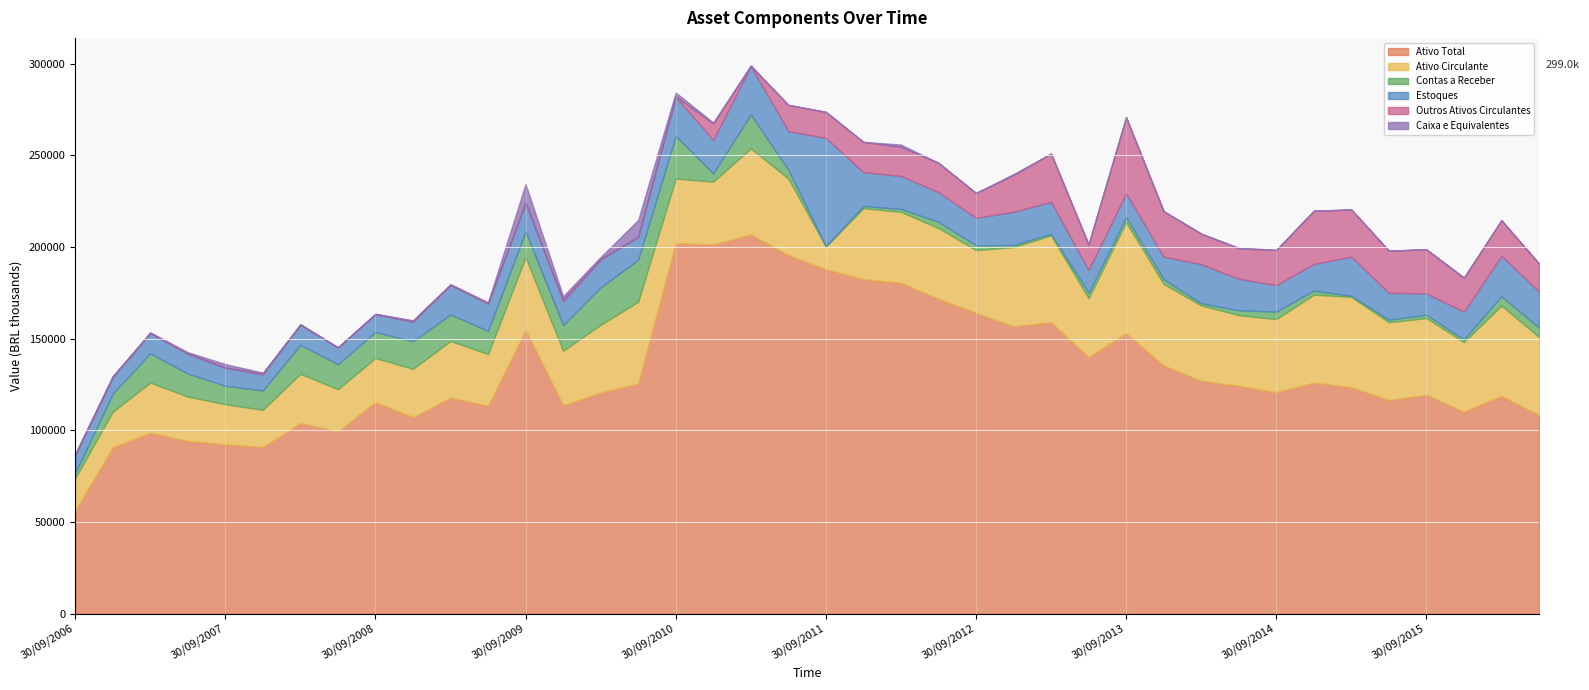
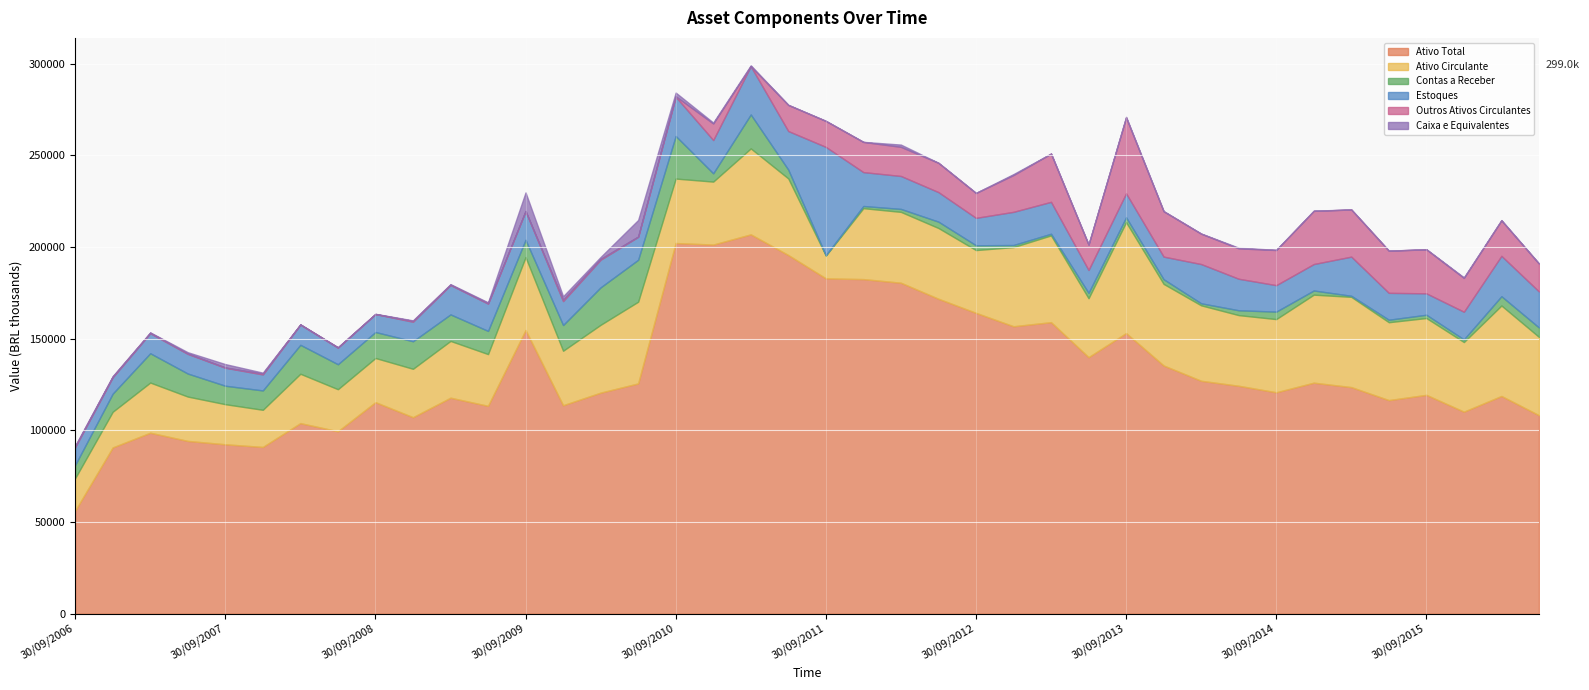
  {
    "Ativo Total": {
      "30/09/2006": 56000,
      "30/09/2007": 92000,
      "30/09/2008": 115000,
      "30/09/2009": 155000,
      "30/09/2010": 202000,
-     "30/09/2011": 188000,
+     "30/09/2011": 183000,
      "30/09/2012": 164000,
      "30/09/2013": 153000,
      "30/09/2014": 121000,
      "30/09/2015": 119000
    },
    "Ativo Circulante": {
      "30/09/2006": 18000,
      "30/09/2007": 22000,
      "30/09/2008": 24000,
      "30/09/2009": 40000,
      "30/09/2010": 35000,
      "30/09/2012": 34000,
      "30/09/2013": 61000,
      "30/09/2014": 40000,
      "30/09/2015": 42000
    },
    "Contas a Receber": {
-     "30/09/2006": 3000,
+     "30/09/2006": 7000,
      "30/09/2007": 10000,
      "30/09/2008": 14000,
-     "30/09/2009": 14000,
+     "30/09/2009": 9000,
      "30/09/2010": 23000,
      "30/09/2012": 3000,
      "30/09/2013": 3000,
      "30/09/2014": 4000,
      "30/09/2015": 2000
    },
    "Estoques": {
      "30/09/2011": 59000,
      "30/09/2012": 15000,
      "30/09/2013": 13000,
      "30/09/2014": 14000,
      "30/09/2015": 12000
    },
    "Caixa e Equivalentes": {
      "30/09/2007": 2000,
      "30/09/2009": 10000,
      "30/09/2010": 2000
    }
  }
